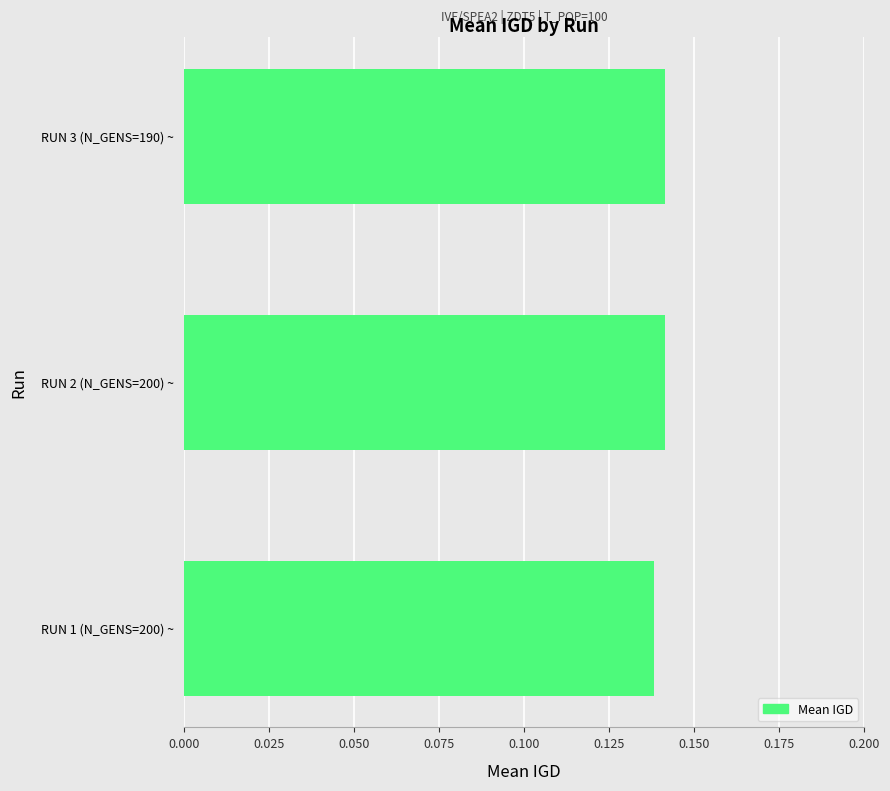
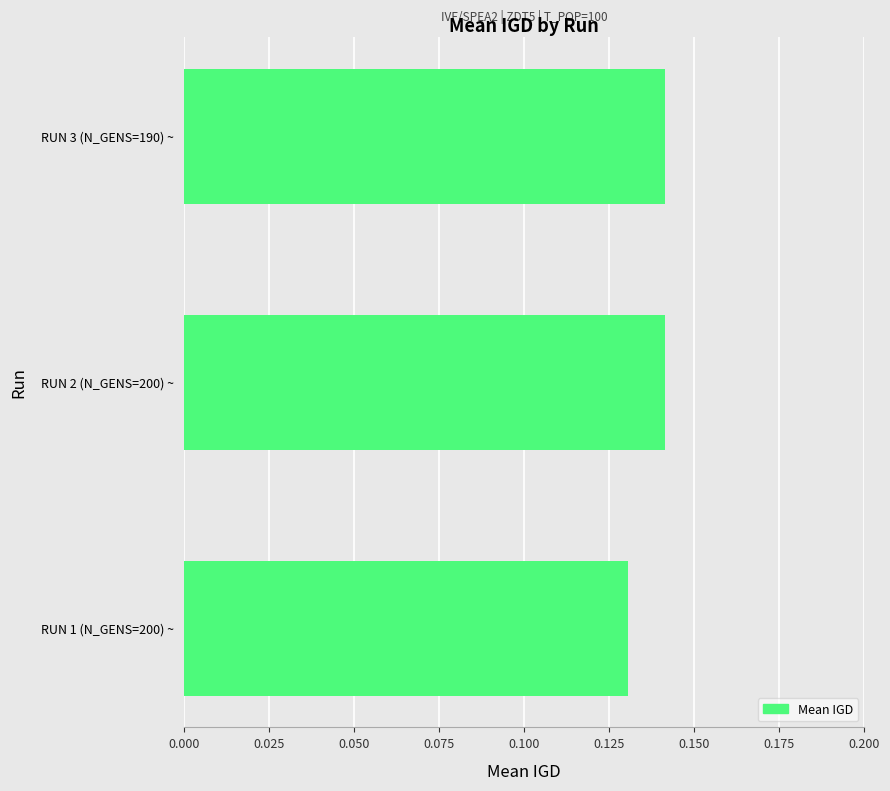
  {
    "RUN 3 (N_GENS=190) ~": 0.141,
    "RUN 2 (N_GENS=200) ~": 0.142,
-   "RUN 1 (N_GENS=200) ~": 0.138
+   "RUN 1 (N_GENS=200) ~": 0.131
  }
